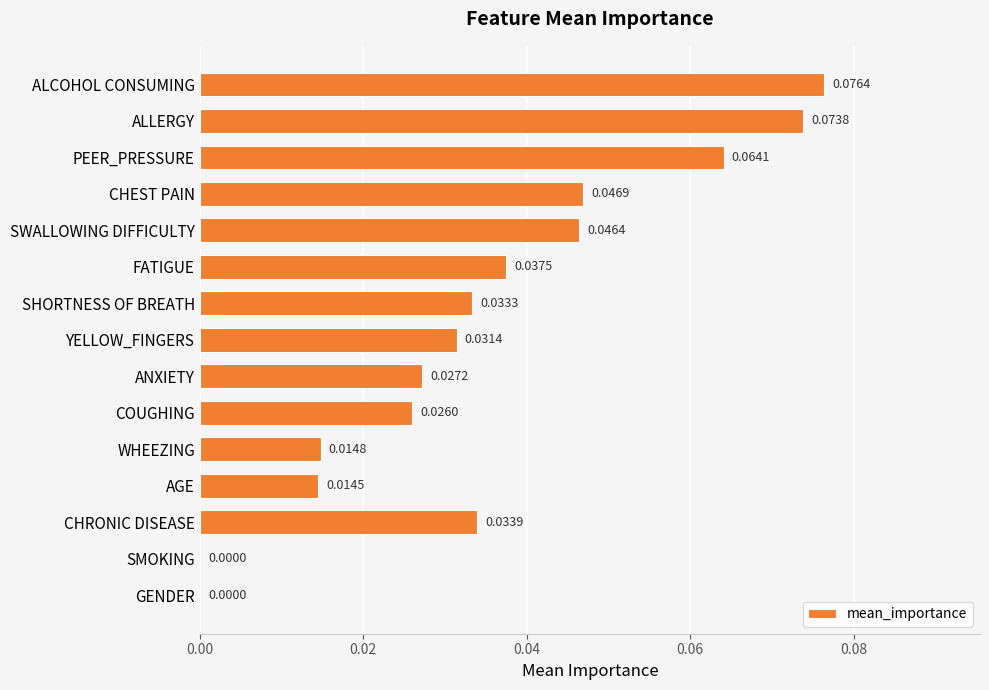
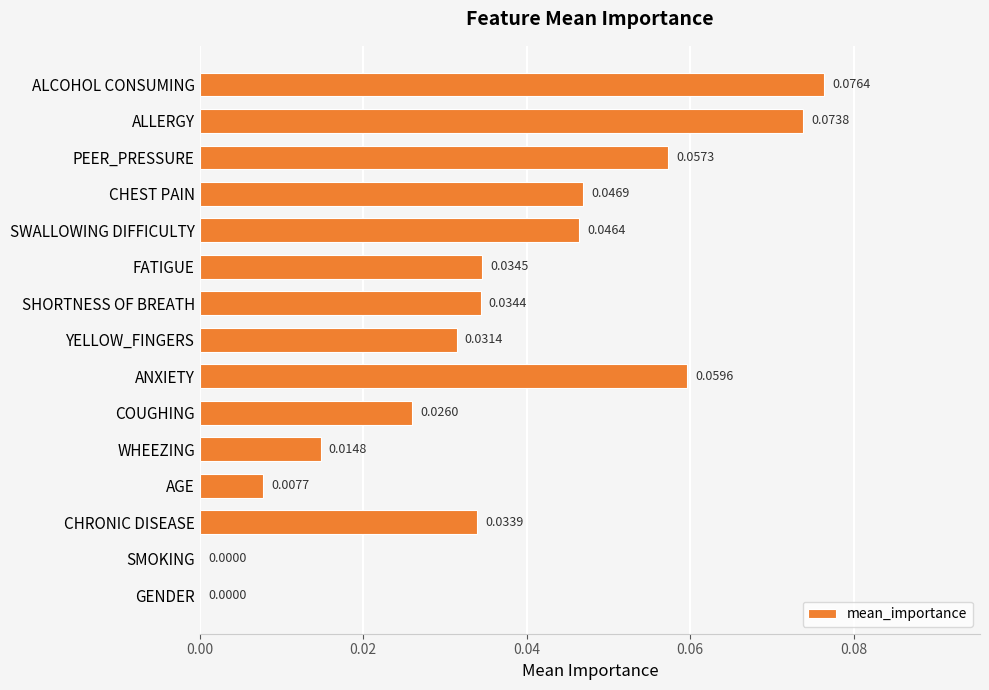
  {
    "ALCOHOL CONSUMING": 0.0764,
    "ALLERGY": 0.0738,
-   "PEER_PRESSURE": 0.0641,
+   "PEER_PRESSURE": 0.0573,
    "CHEST PAIN": 0.0469,
    "SWALLOWING DIFFICULTY": 0.0464,
-   "FATIGUE": 0.0375,
-   "SHORTNESS OF BREATH": 0.0333,
+   "FATIGUE": 0.0345,
+   "SHORTNESS OF BREATH": 0.0344,
    "YELLOW_FINGERS": 0.0314,
-   "ANXIETY": 0.0272,
+   "ANXIETY": 0.0596,
    "COUGHING": 0.0260,
    "WHEEZING": 0.0148,
-   "AGE": 0.0145,
+   "AGE": 0.0077,
    "CHRONIC DISEASE": 0.0339,
    "SMOKING": 0.0000,
    "GENDER": 0.0000
  }
